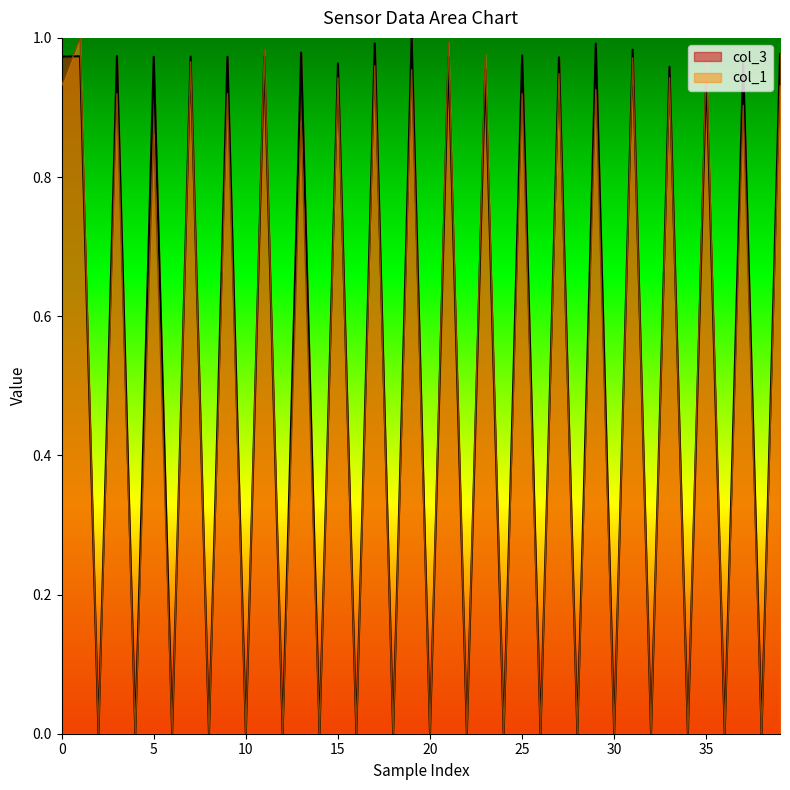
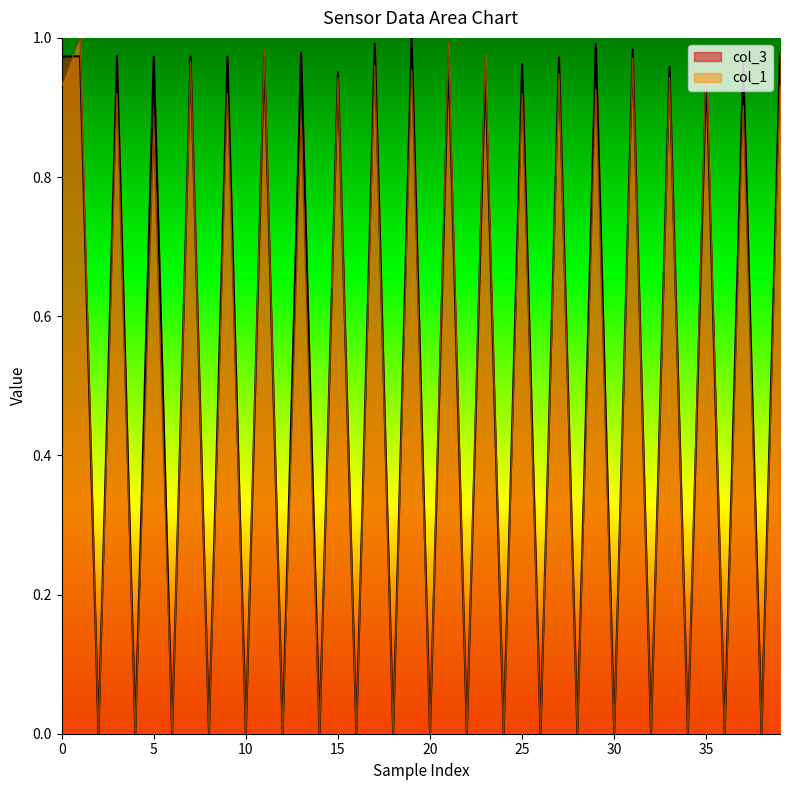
  {
    "col_3": {
      "0": 0.97,
      "5": 0.97,
-     "15": 0.96,
-     "25": 0.97
+     "15": 0.95,
+     "25": 0.96
    },
    "col_1": {
      "0": 0.93,
      "5": 0.86,
      "15": 0.94,
      "25": 0.92
    }
  }
